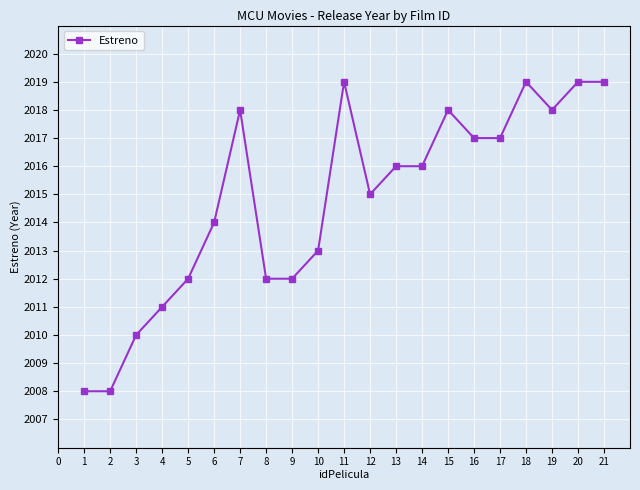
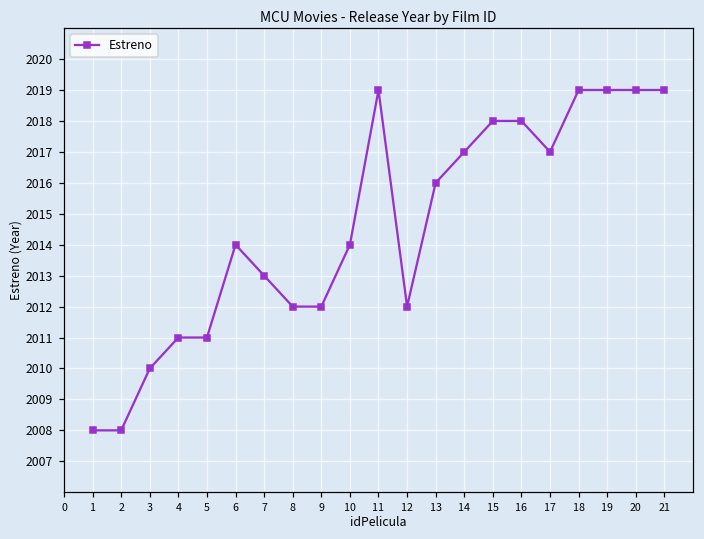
  {
    "1": 2008,
    "2": 2008,
    "3": 2010,
    "4": 2011,
-   "5": 2012,
+   "5": 2011,
    "6": 2014,
-   "7": 2018,
+   "7": 2013,
    "8": 2012,
    "9": 2012,
-   "10": 2013,
+   "10": 2014,
    "11": 2019,
-   "12": 2015,
+   "12": 2012,
    "13": 2016,
-   "14": 2016,
+   "14": 2017,
    "15": 2018,
-   "16": 2017,
+   "16": 2018,
    "17": 2017,
    "18": 2019,
-   "19": 2018,
+   "19": 2019,
    "20": 2019,
    "21": 2019
  }
